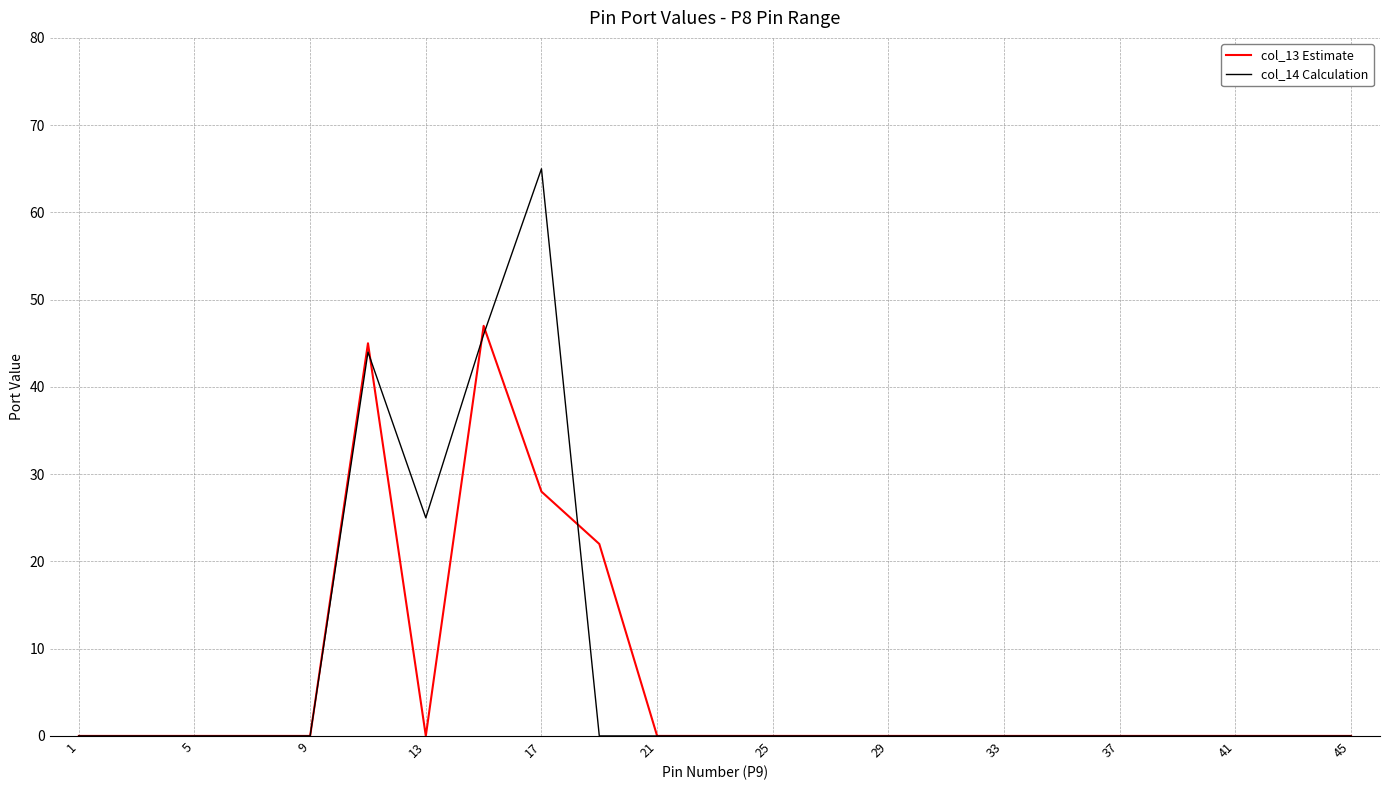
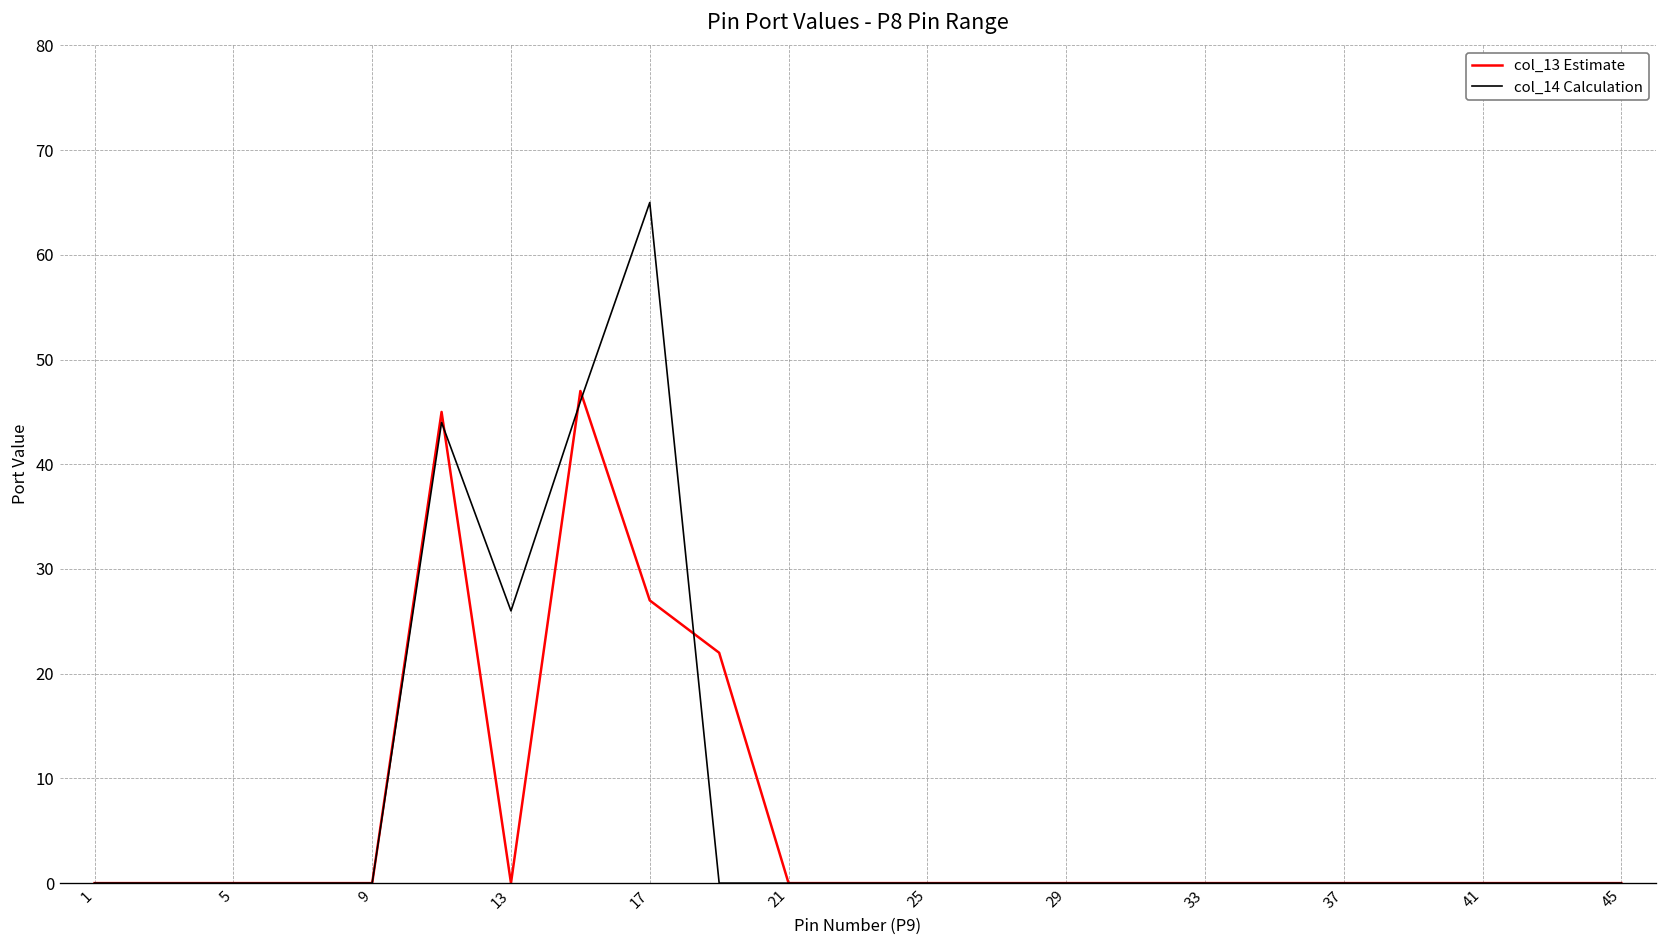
  {
    "col_13 Estimate": {
      "13": 0,
-     "17": 28
+     "17": 27
    },
    "col_14 Calculation": {
-     "13": 25,
+     "13": 26,
      "17": 65
    }
  }
